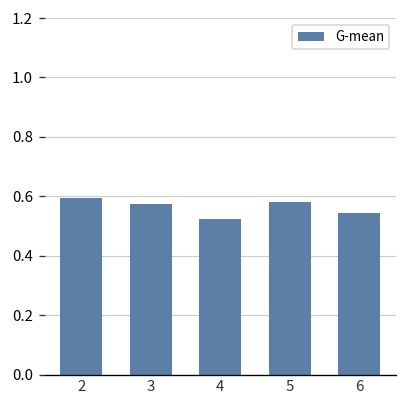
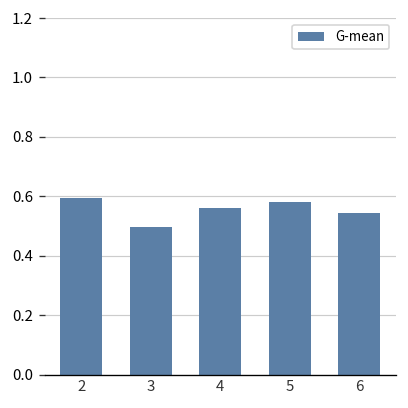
  {
    "2": 0.59,
-   "3": 0.57,
-   "4": 0.52,
+   "3": 0.50,
+   "4": 0.56,
    "5": 0.58,
    "6": 0.54
  }
